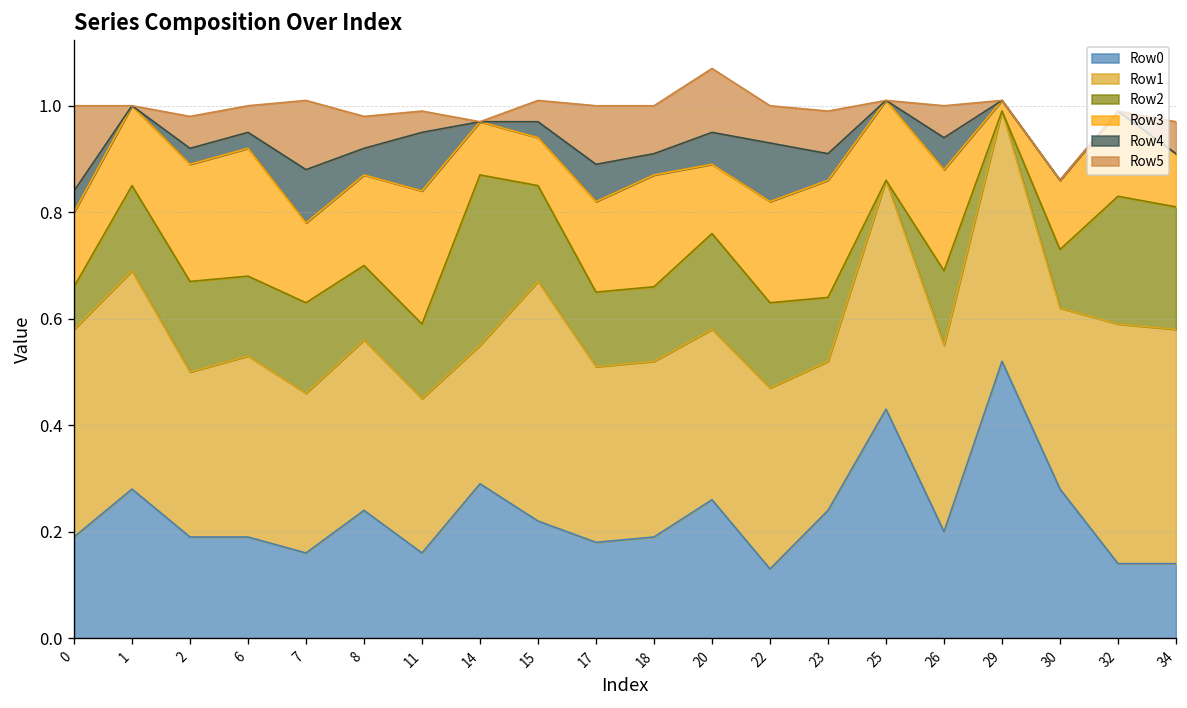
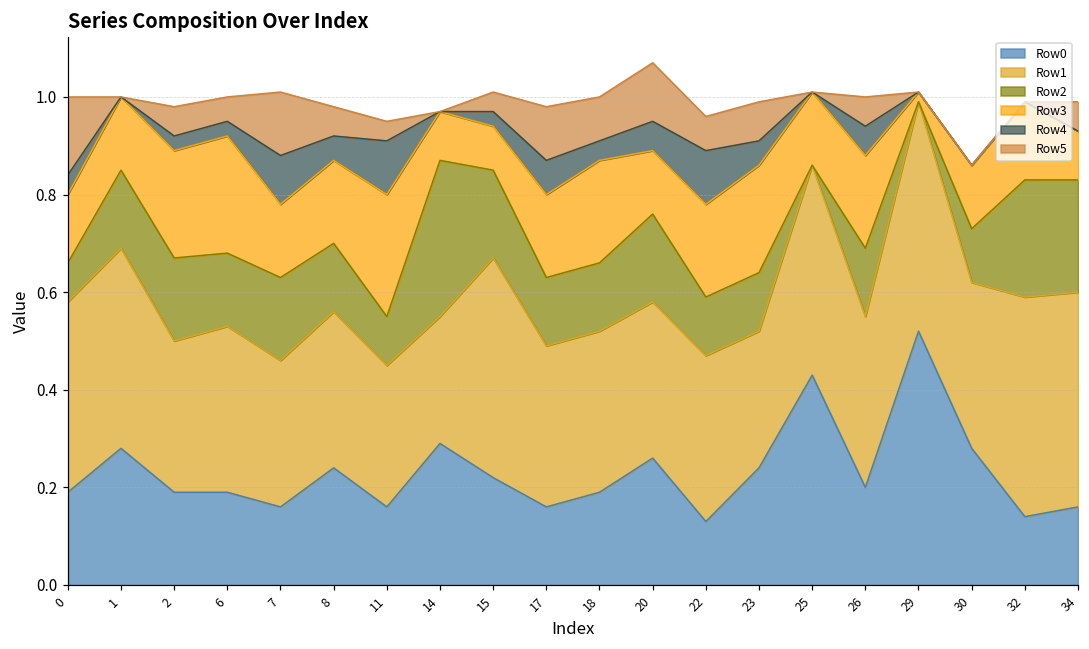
  {
    "Row0": {
      "0": 0.19,
      "1": 0.28,
      "2": 0.19,
      "6": 0.19,
      "7": 0.16,
      "8": 0.24,
      "11": 0.16,
      "14": 0.29,
      "15": 0.22,
-     "17": 0.18,
+     "17": 0.16,
      "18": 0.19,
      "20": 0.26,
      "22": 0.13,
      "23": 0.24,
      "25": 0.43,
      "26": 0.20,
      "29": 0.52,
      "30": 0.28,
      "32": 0.14,
-     "34": 0.14
+     "34": 0.16
    },
    "Row2": {
      "0": 0.08,
      "1": 0.16,
      "2": 0.17,
      "6": 0.15,
      "7": 0.17,
      "8": 0.14,
-     "11": 0.14,
+     "11": 0.10,
      "14": 0.32,
      "15": 0.18,
      "17": 0.14,
      "18": 0.14,
      "20": 0.18,
-     "22": 0.16,
+     "22": 0.12,
      "23": 0.12,
      "26": 0.14,
      "30": 0.11,
      "32": 0.24,
      "34": 0.23
    },
    "Row4": {
      "0": 0.04,
      "2": 0.03,
      "6": 0.03,
      "7": 0.10,
      "8": 0.05,
      "11": 0.11,
      "15": 0.03,
      "17": 0.07,
      "18": 0.04,
      "20": 0.06,
      "22": 0.11,
      "23": 0.05,
      "26": 0.06
    }
  }
